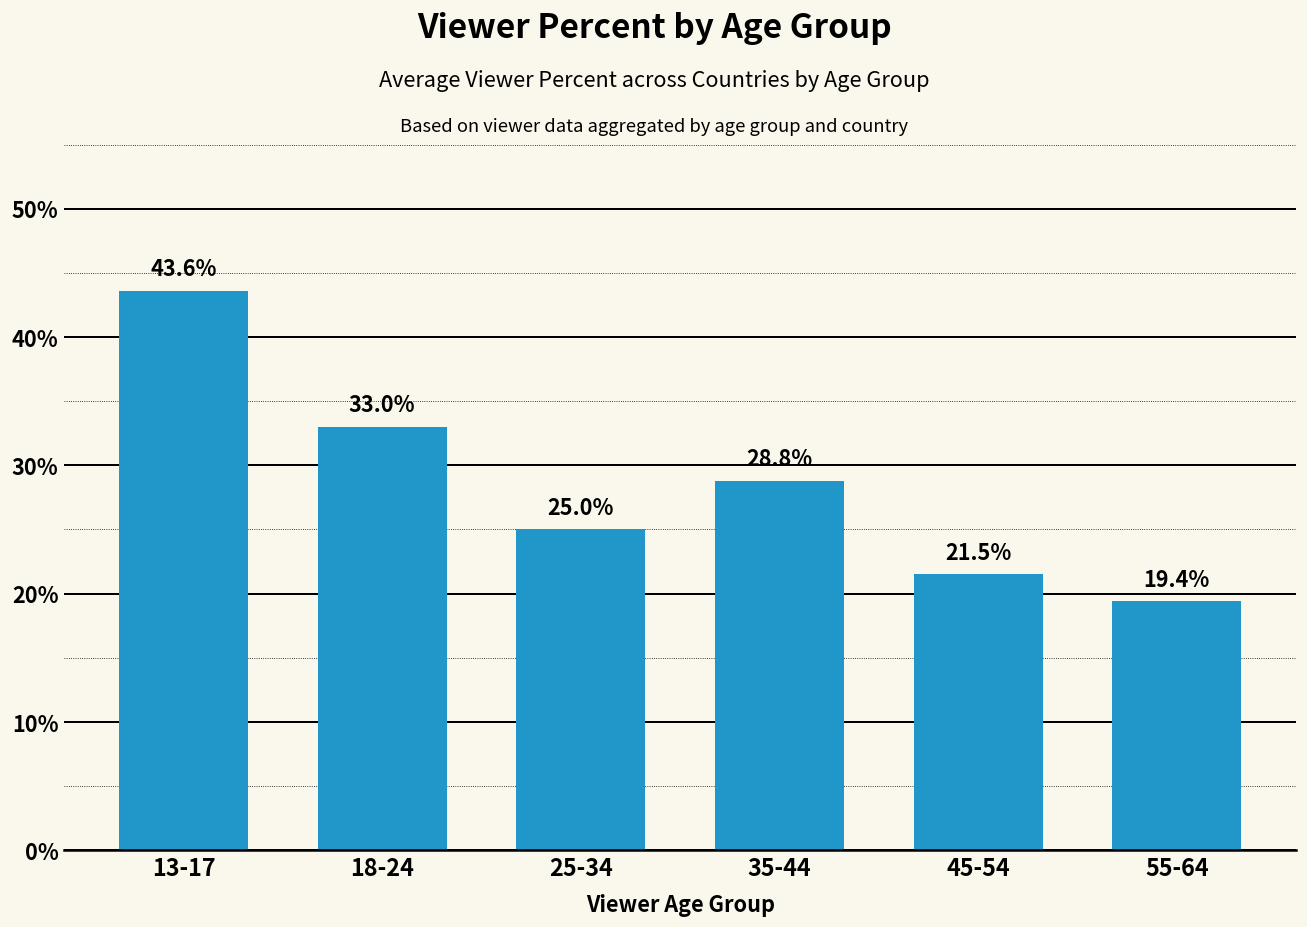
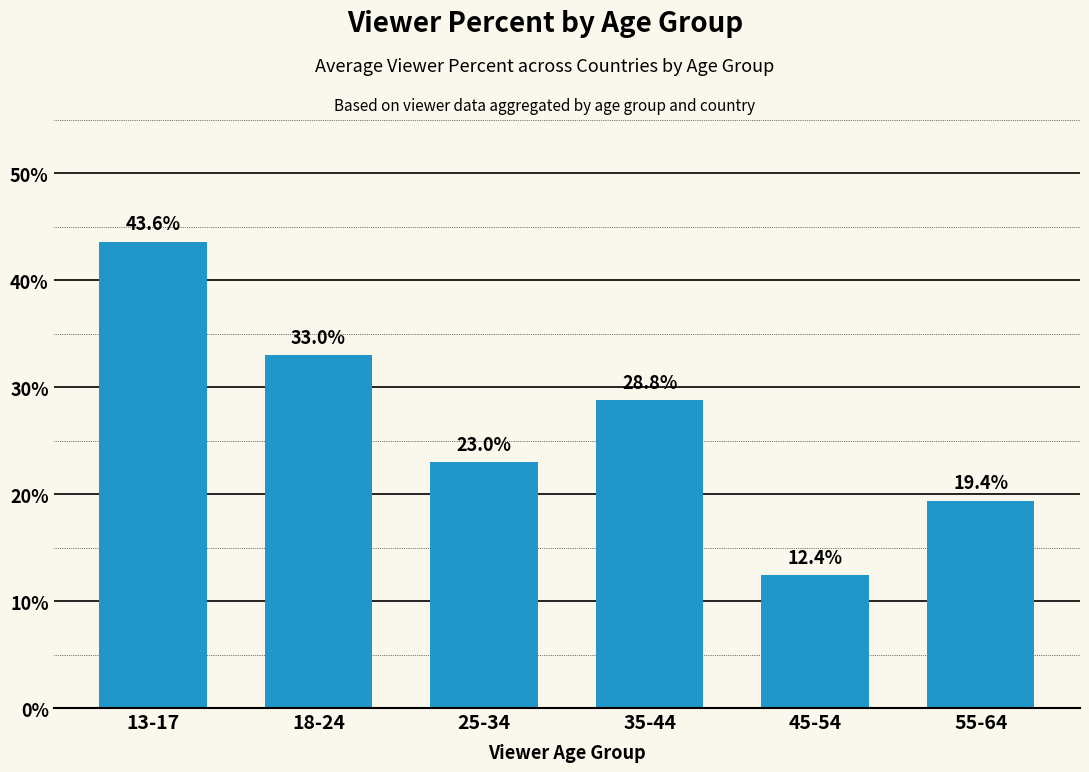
  {
    "13-17": "43.6%",
    "18-24": "33.0%",
-   "25-34": "25.0%",
+   "25-34": "23.0%",
    "35-44": "28.8%",
-   "45-54": "21.5%",
+   "45-54": "12.4%",
    "55-64": "19.4%"
  }
